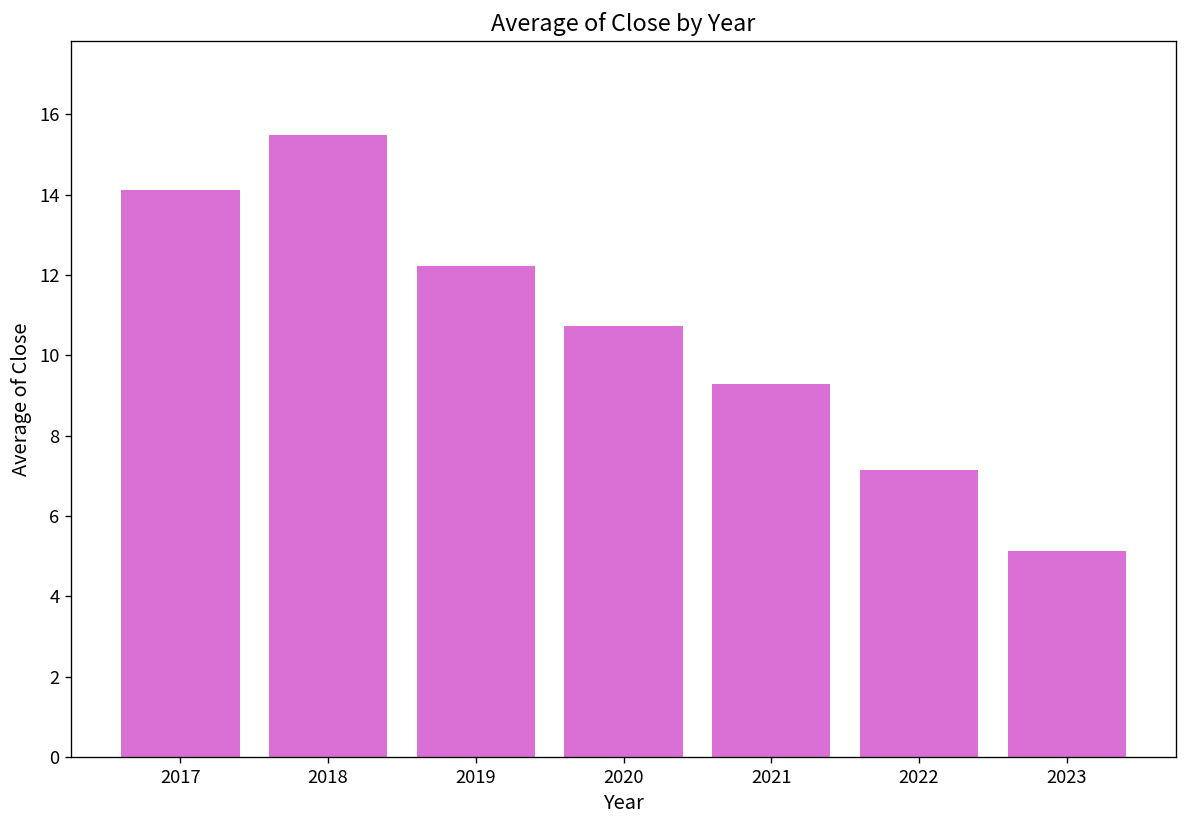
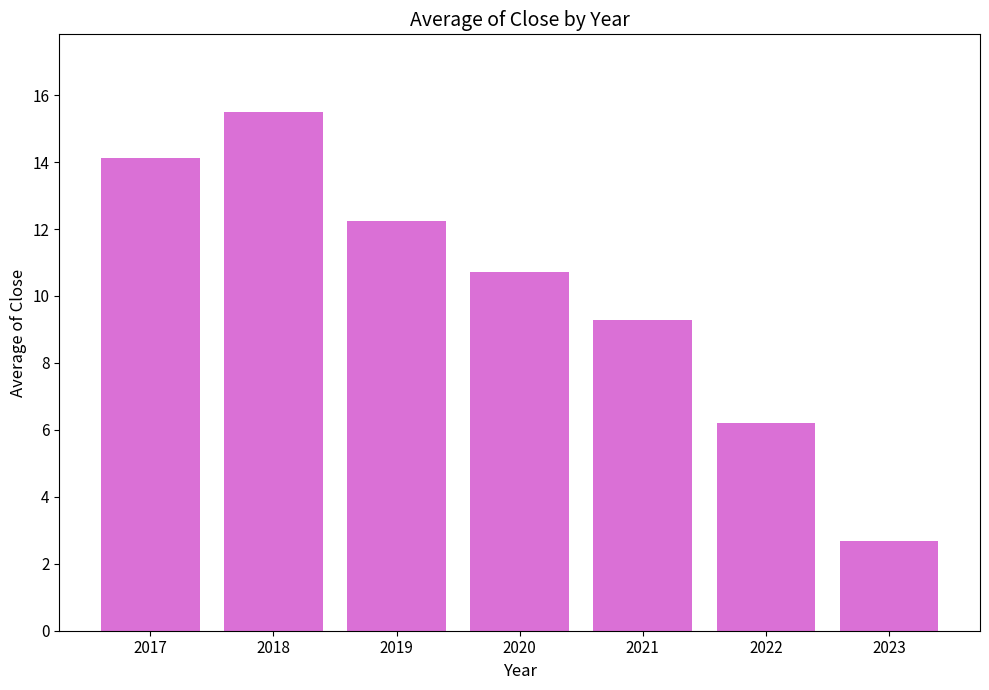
  {
    "2017": 14.1,
    "2018": 15.5,
    "2019": 12.2,
    "2020": 10.7,
    "2021": 9.3,
-   "2022": 7.1,
-   "2023": 5.1
+   "2022": 6.2,
+   "2023": 2.7
  }
